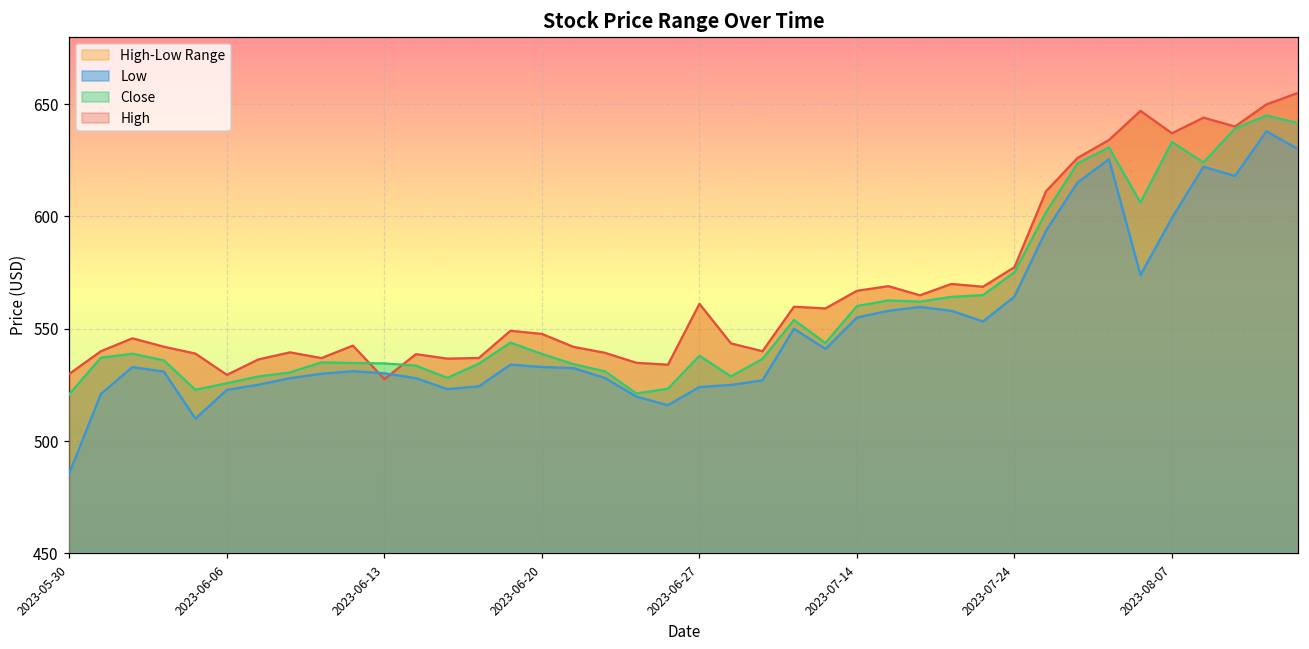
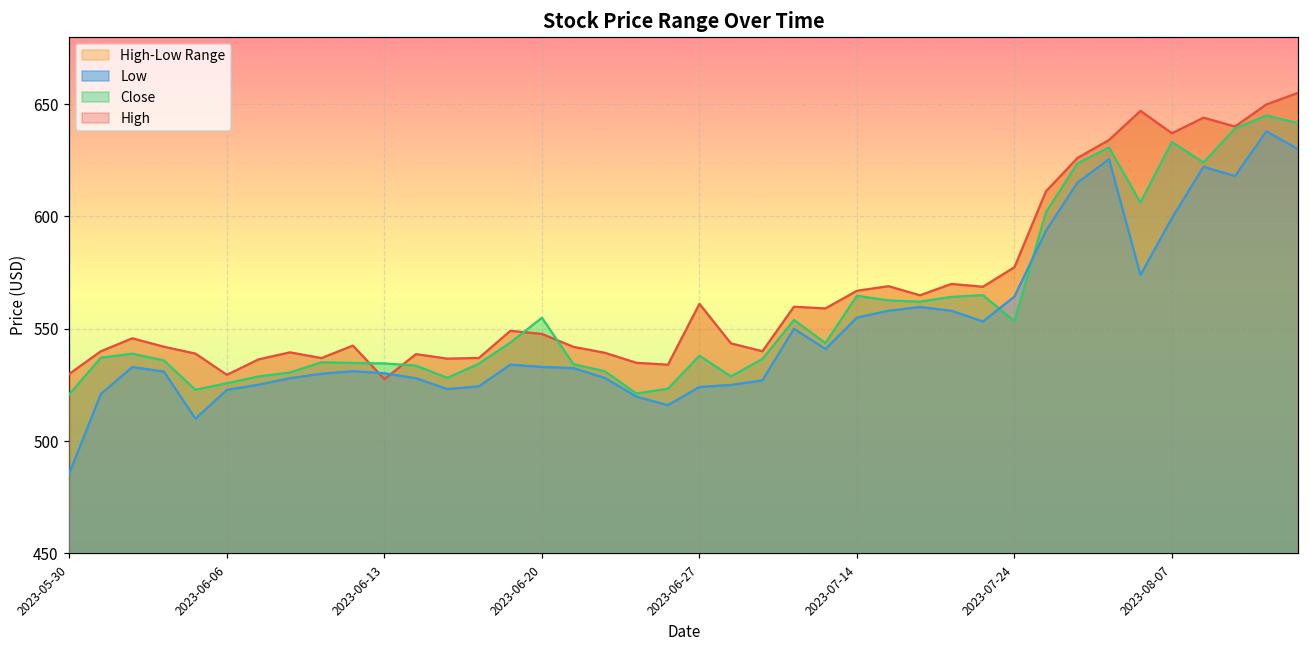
  {
    "Low": {
      "2023-05-30": 486,
      "2023-06-06": 523,
      "2023-06-20": 533,
      "2023-06-27": 524,
      "2023-07-14": 555,
      "2023-07-24": 564,
      "2023-08-07": 599
    },
    "Close": {
      "2023-05-30": 521,
      "2023-06-06": 526,
      "2023-06-13": 535,
-     "2023-06-20": 539,
+     "2023-06-20": 555,
      "2023-06-27": 538,
-     "2023-07-14": 560,
-     "2023-07-24": 575,
+     "2023-07-14": 565,
+     "2023-07-24": 553,
      "2023-08-07": 633
    }
  }
